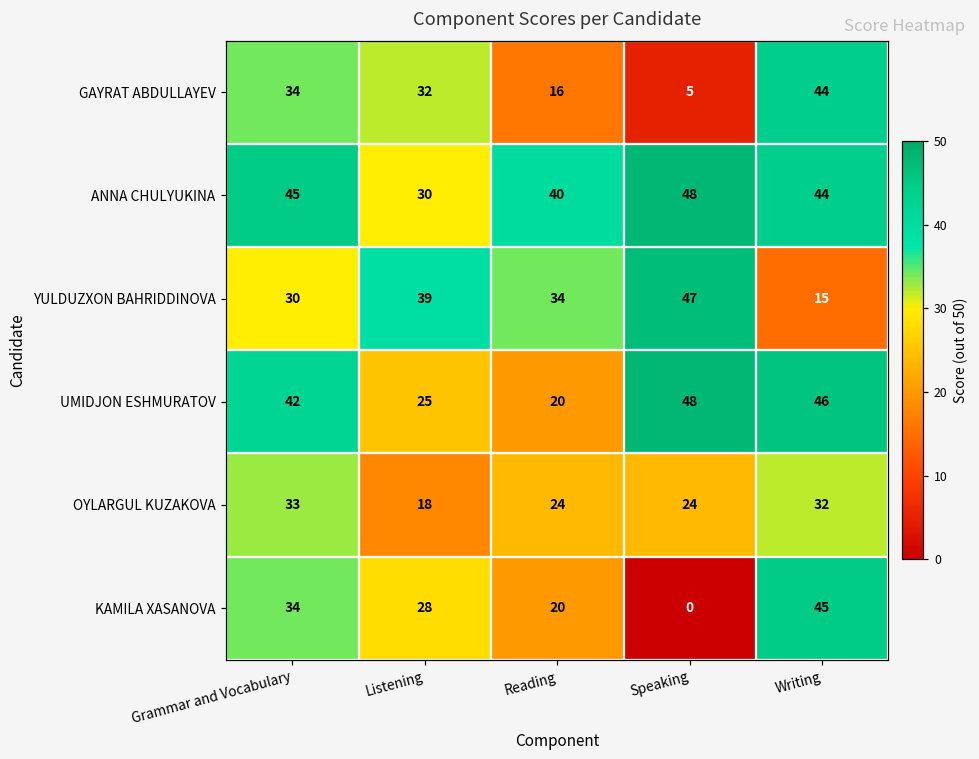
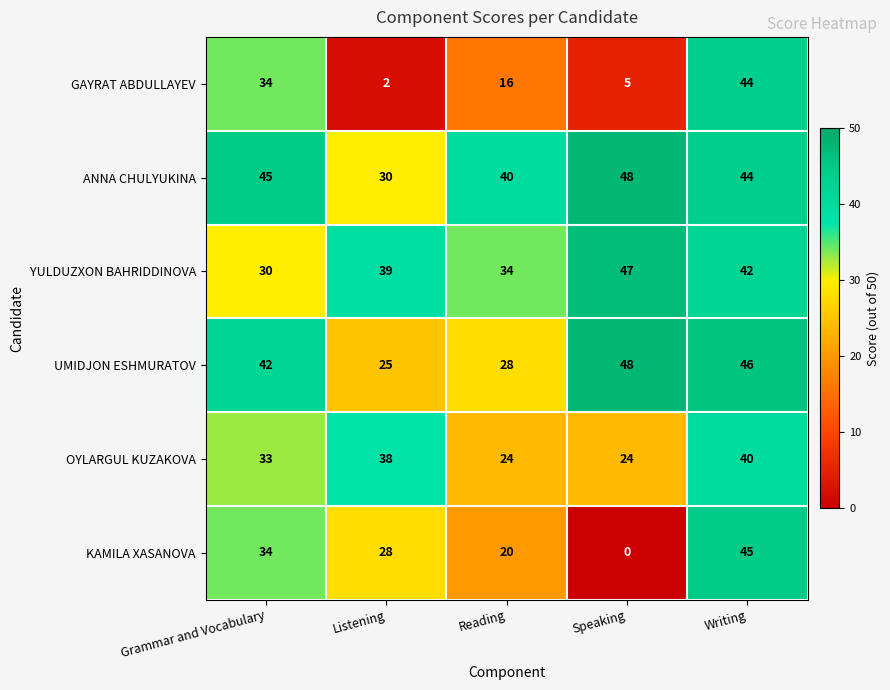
  {
    "GAYRAT ABDULLAYEV": {
      "Grammar and Vocabulary": 34,
-     "Listening": 32,
+     "Listening": 2,
      "Reading": 16,
      "Speaking": 5,
      "Writing": 44
    },
    "ANNA CHULYUKINA": {
      "Grammar and Vocabulary": 45,
      "Listening": 30,
      "Reading": 40,
      "Speaking": 48,
      "Writing": 44
    },
    "YULDUZXON BAHRIDDINOVA": {
      "Grammar and Vocabulary": 30,
      "Listening": 39,
      "Reading": 34,
      "Speaking": 47,
-     "Writing": 15
+     "Writing": 42
    },
    "UMIDJON ESHMURATOV": {
      "Grammar and Vocabulary": 42,
      "Listening": 25,
-     "Reading": 20,
+     "Reading": 28,
      "Speaking": 48,
      "Writing": 46
    },
    "OYLARGUL KUZAKOVA": {
      "Grammar and Vocabulary": 33,
-     "Listening": 18,
+     "Listening": 38,
      "Reading": 24,
      "Speaking": 24,
-     "Writing": 32
+     "Writing": 40
    },
    "KAMILA XASANOVA": {
      "Grammar and Vocabulary": 34,
      "Listening": 28,
      "Reading": 20,
      "Speaking": 0,
      "Writing": 45
    }
  }
